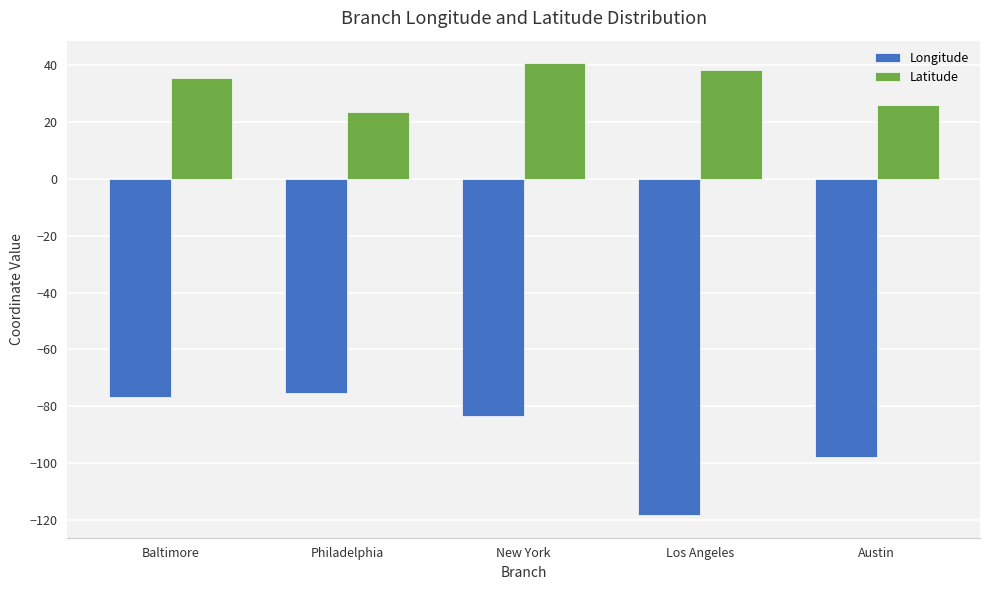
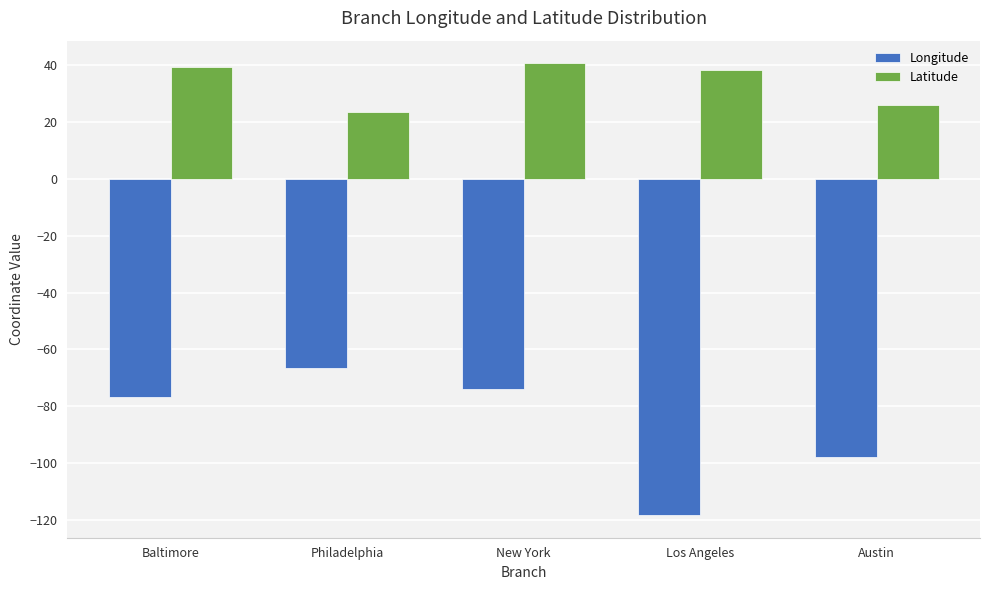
  {
    "Longitude": {
      "Baltimore": -77,
-     "Philadelphia": -75,
-     "New York": -83,
+     "Philadelphia": -66,
+     "New York": -74,
      "Los Angeles": -118,
      "Austin": -98
    },
    "Latitude": {
-     "Baltimore": 36,
+     "Baltimore": 39,
      "Philadelphia": 23,
      "New York": 41,
      "Los Angeles": 38,
      "Austin": 26
    }
  }
